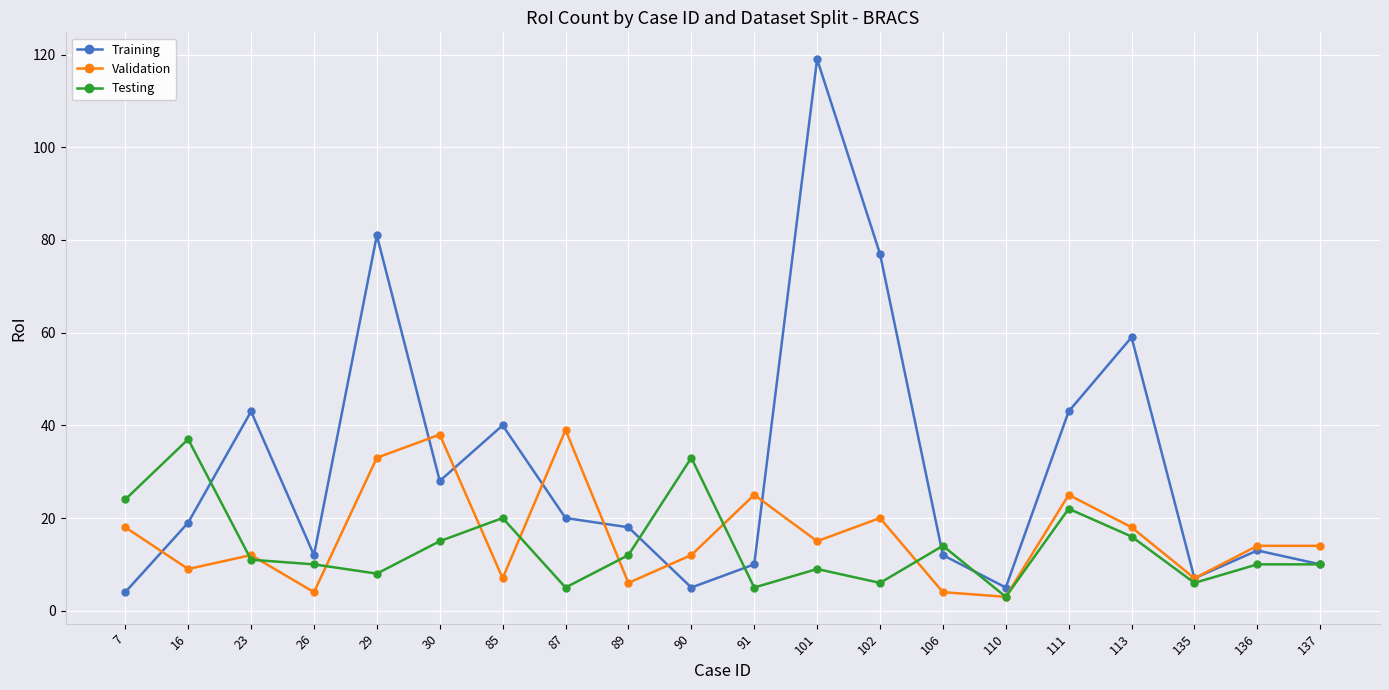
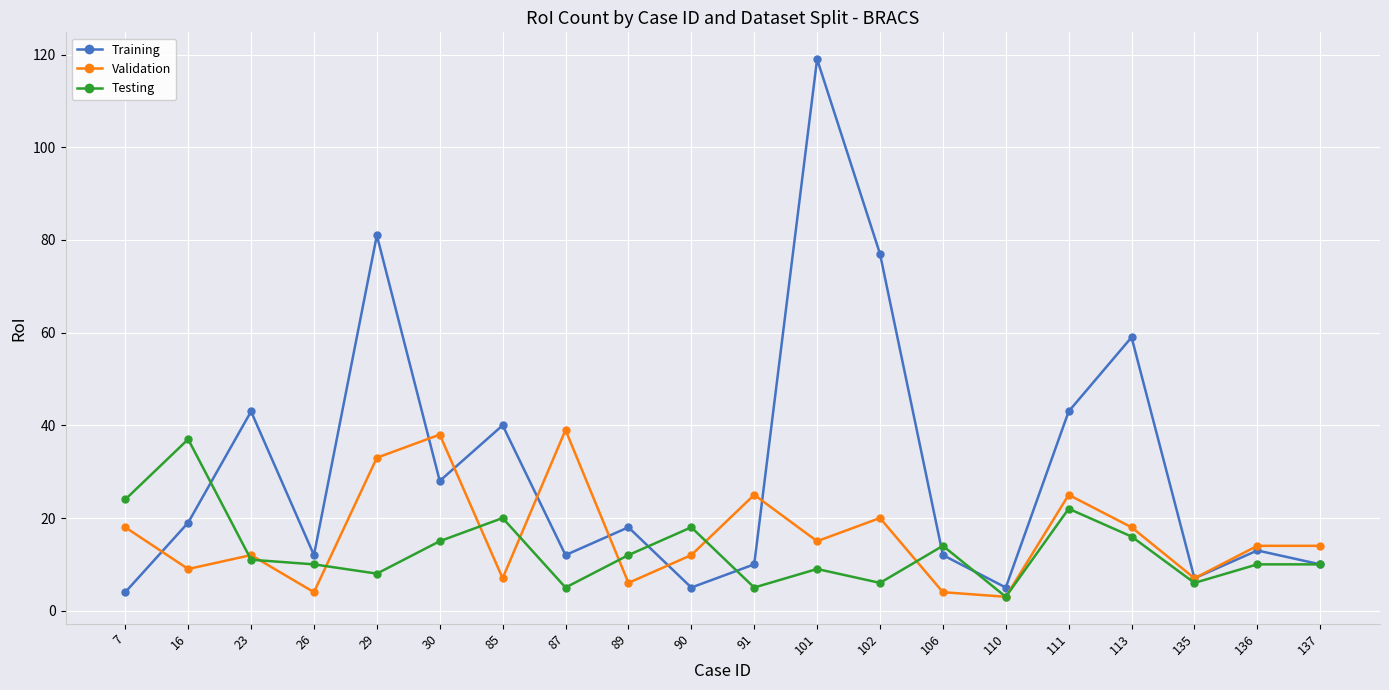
  {
    "Training": {
      "7": 4,
      "16": 19,
      "23": 43,
      "26": 12,
      "29": 81,
      "30": 28,
      "85": 40,
-     "87": 20,
+     "87": 12,
      "89": 18,
      "90": 5,
      "91": 10,
      "101": 119,
      "102": 77,
      "106": 12,
      "110": 5,
      "111": 43,
      "113": 59,
      "136": 13
    },
    "Validation": {
      "7": 18,
      "16": 9,
      "23": 12,
      "26": 4,
      "29": 33,
      "30": 38,
      "85": 7,
      "87": 39,
      "89": 6,
      "90": 12,
      "91": 25,
      "101": 15,
      "102": 20,
      "106": 4,
      "111": 25,
      "113": 18,
      "136": 14,
      "137": 14
    },
    "Testing": {
      "7": 24,
      "16": 37,
      "23": 11,
      "26": 10,
      "29": 8,
      "30": 15,
      "85": 20,
      "87": 5,
      "89": 12,
-     "90": 33,
+     "90": 18,
      "91": 5,
      "101": 9,
      "102": 6,
      "106": 14,
      "111": 22,
      "113": 16,
      "135": 6,
      "136": 10
    }
  }
